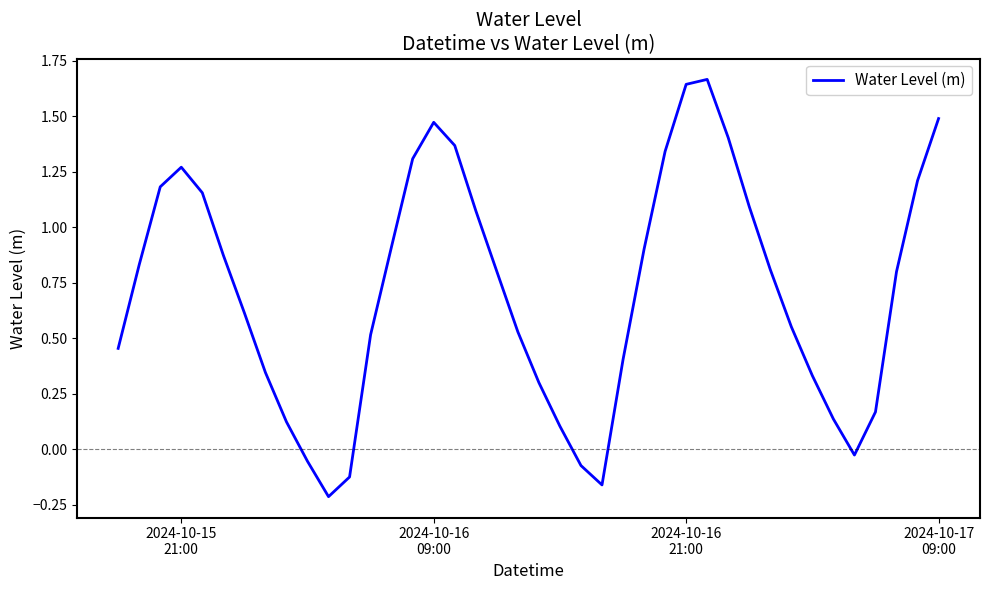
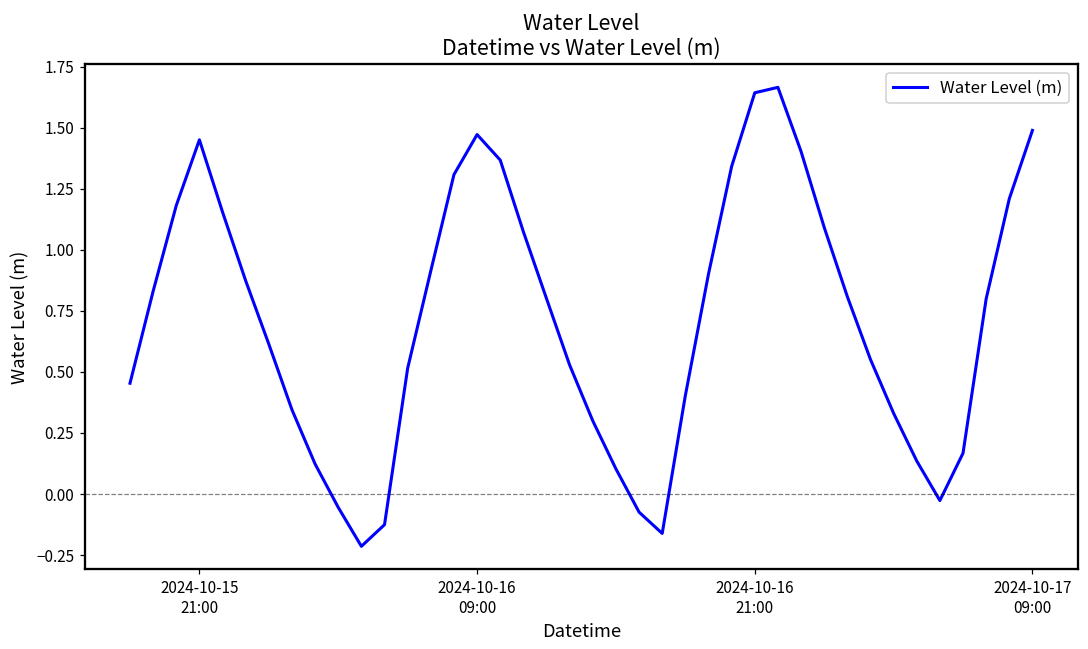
  {
-   "2024-10-15 21:00": 1.27,
+   "2024-10-15 21:00": 1.45,
    "2024-10-16 09:00": 1.47,
    "2024-10-16 21:00": 1.64,
    "2024-10-17 09:00": 1.49
  }
